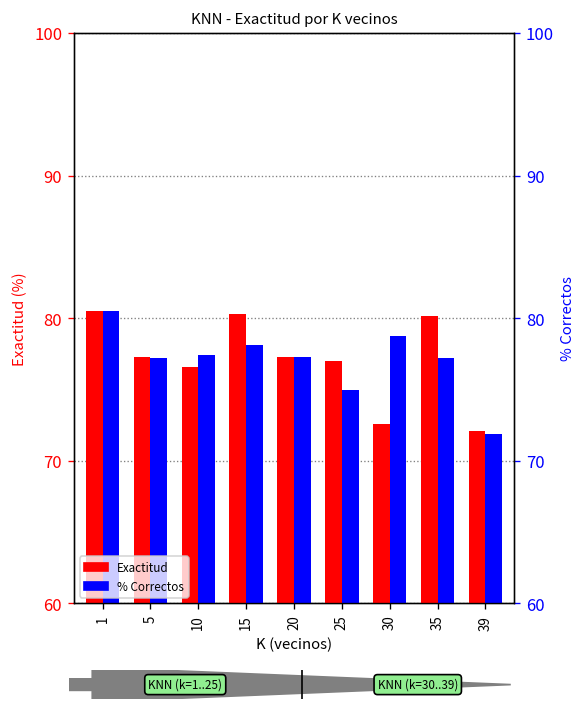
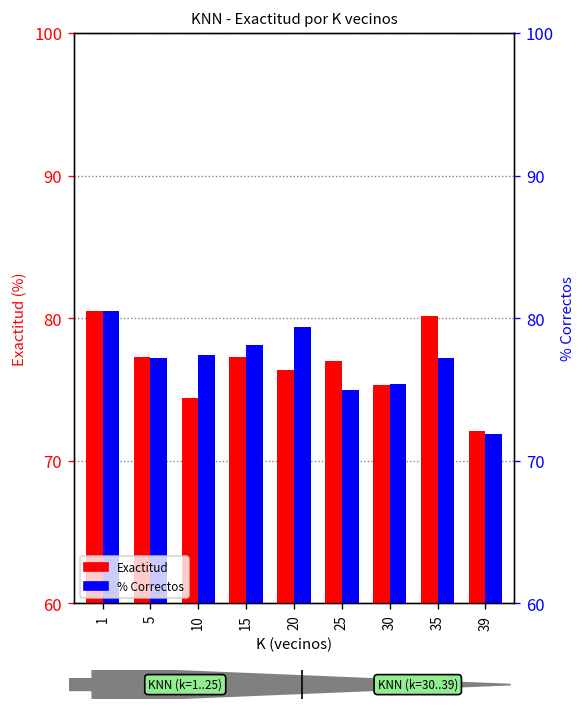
  {
    "Exactitud": {
      "1": 80.5,
      "5": 77.3,
-     "10": 76.6,
-     "15": 80.3,
-     "20": 77.3,
+     "10": 74.4,
+     "15": 77.3,
+     "20": 76.4,
      "25": 77.0,
-     "30": 72.6,
+     "30": 75.3,
      "35": 80.2,
      "39": 72.1
    },
    "% Correctos": {
      "1": 80.5,
      "5": 77.2,
      "10": 77.4,
      "15": 78.1,
-     "20": 77.3,
+     "20": 79.4,
      "25": 75.0,
-     "30": 78.8,
+     "30": 75.4,
      "35": 77.2,
      "39": 71.9
    }
  }
